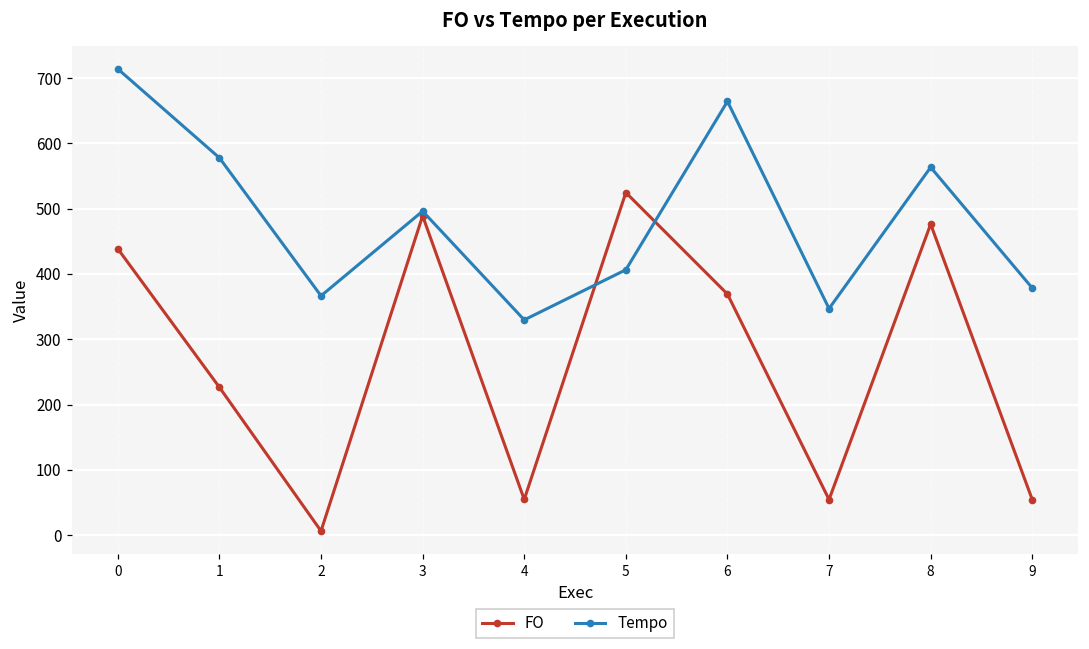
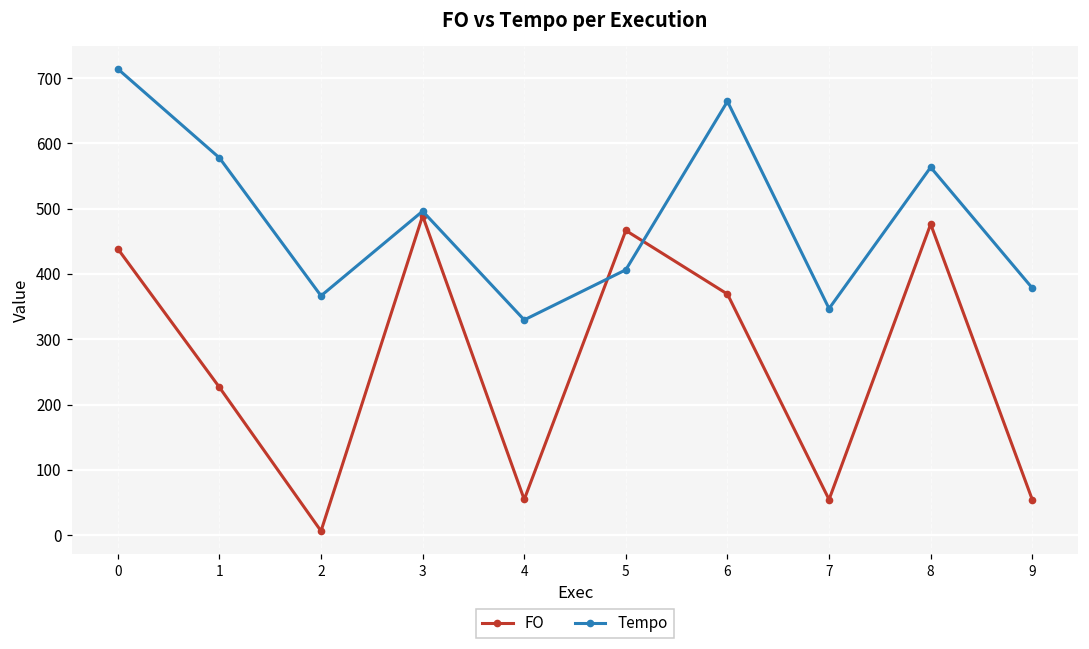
  {
    "FO": {
      "0": 440,
      "1": 230,
      "2": 10,
      "3": 490,
      "4": 50,
-     "5": 520,
+     "5": 470,
      "6": 370,
      "7": 50,
      "8": 480,
      "9": 50
    },
    "Tempo": {
      "0": 710,
      "1": 580,
      "2": 370,
      "3": 500,
      "4": 330,
      "5": 410,
      "6": 660,
      "7": 350,
      "8": 560,
      "9": 380
    }
  }
